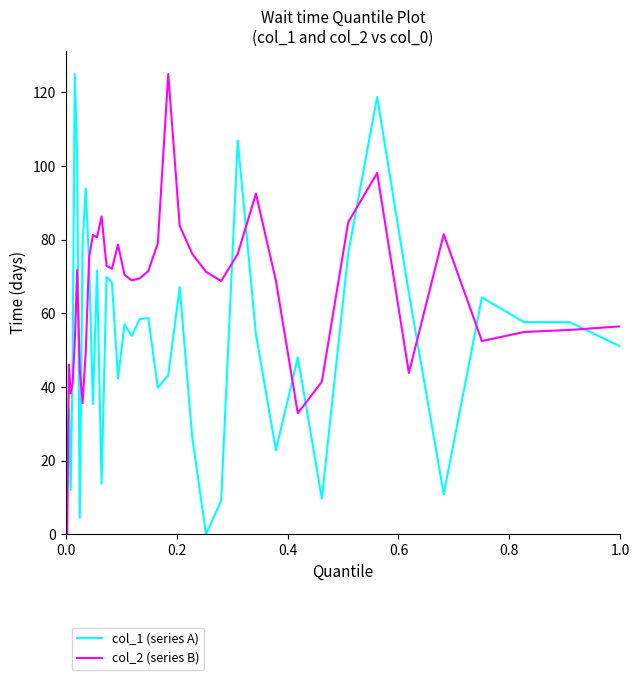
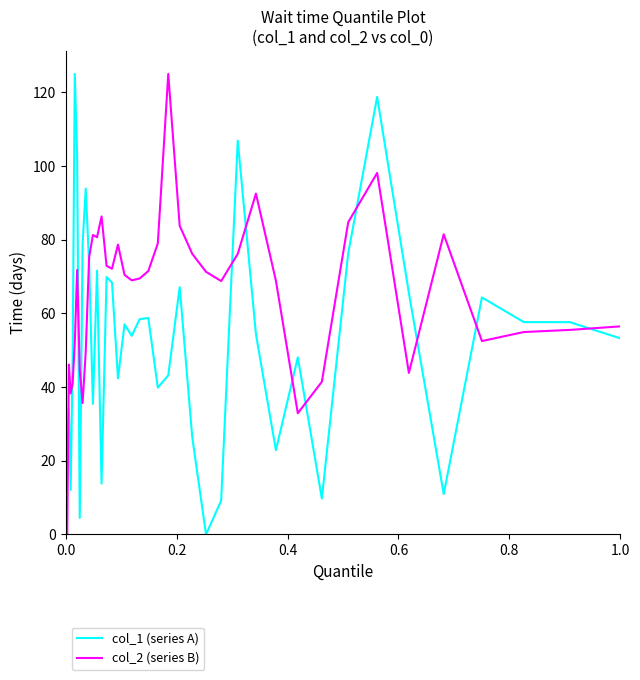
  {
    "col_1 (series A)": {
      "0.0": 37,
-     "1.0": 51
+     "1.0": 53
    },
    "col_2 (series B)": {
      "0.0": 32,
      "1.0": 56
    }
  }
